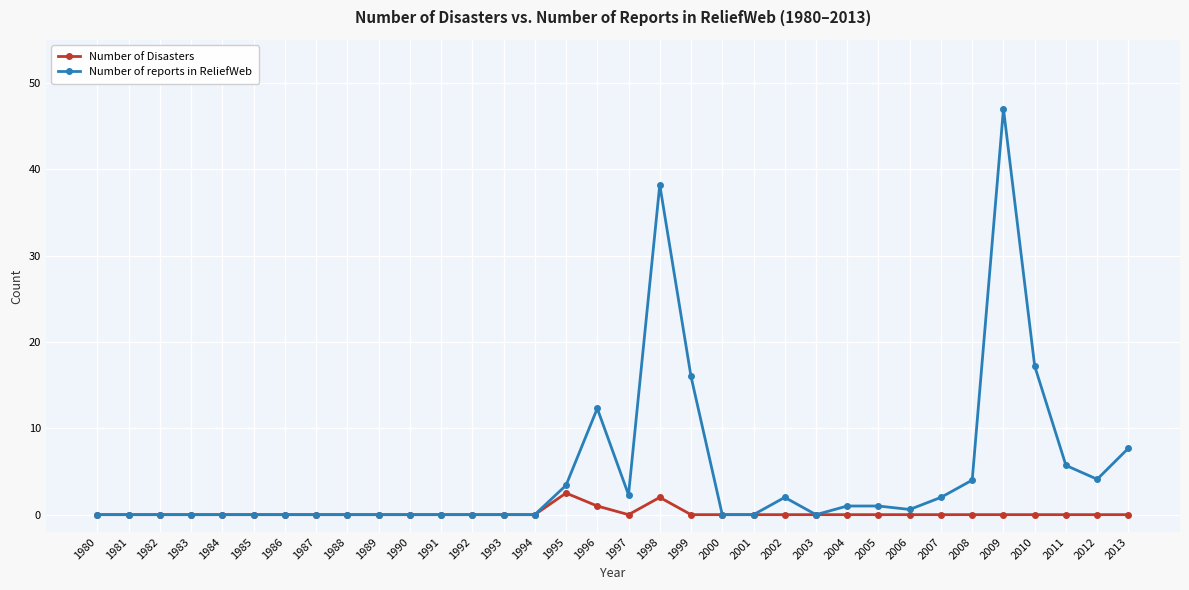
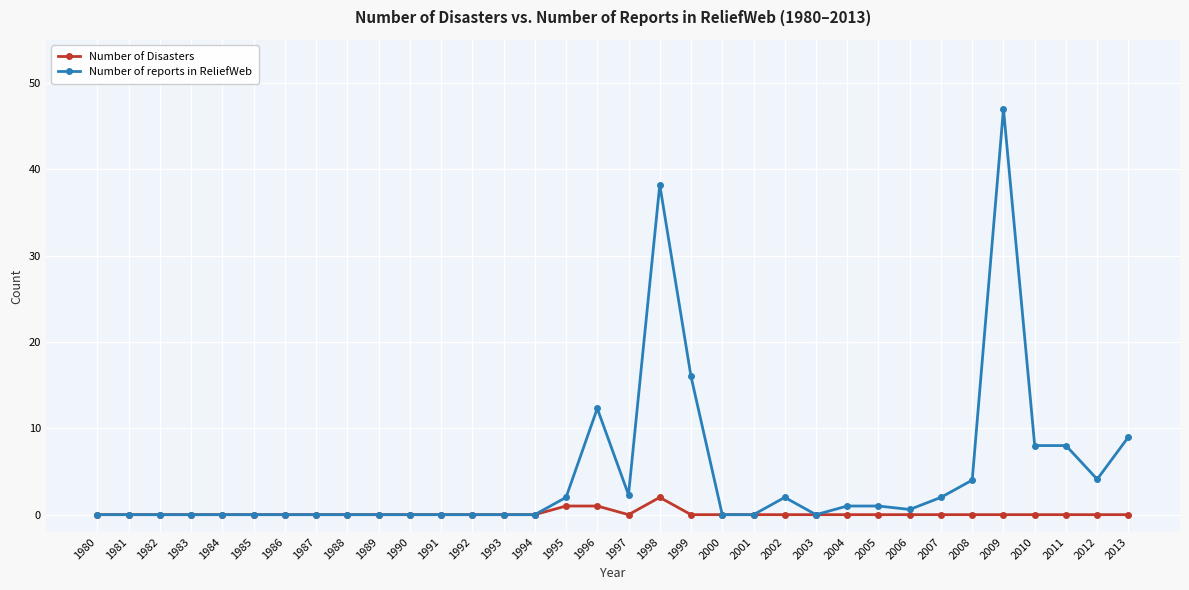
  {
    "Number of Disasters": {
-     "1995": 3,
+     "1995": 1,
      "1996": 1,
      "1997": 0,
      "1998": 2,
      "1999": 0,
      "2002": 0,
      "2004": 0,
      "2005": 0,
      "2006": 0,
      "2007": 0,
      "2008": 0,
      "2009": 0,
      "2010": 0,
      "2011": 0,
      "2012": 0,
      "2013": 0
    },
    "Number of reports in ReliefWeb": {
-     "1995": 3,
+     "1995": 2,
      "1996": 12,
      "1997": 2,
      "1998": 38,
      "1999": 16,
      "2002": 2,
      "2004": 1,
      "2005": 1,
      "2006": 1,
      "2007": 2,
      "2008": 4,
      "2009": 47,
-     "2010": 17,
-     "2011": 6,
+     "2010": 8,
+     "2011": 8,
      "2012": 4,
-     "2013": 8
+     "2013": 9
    }
  }
